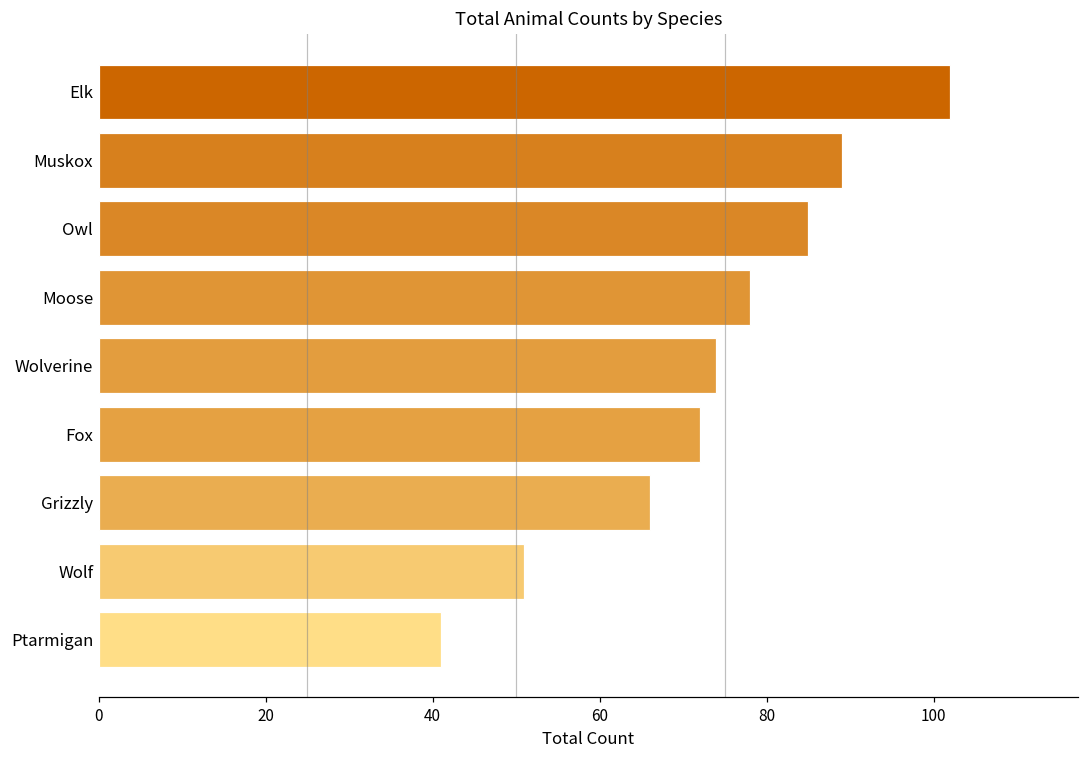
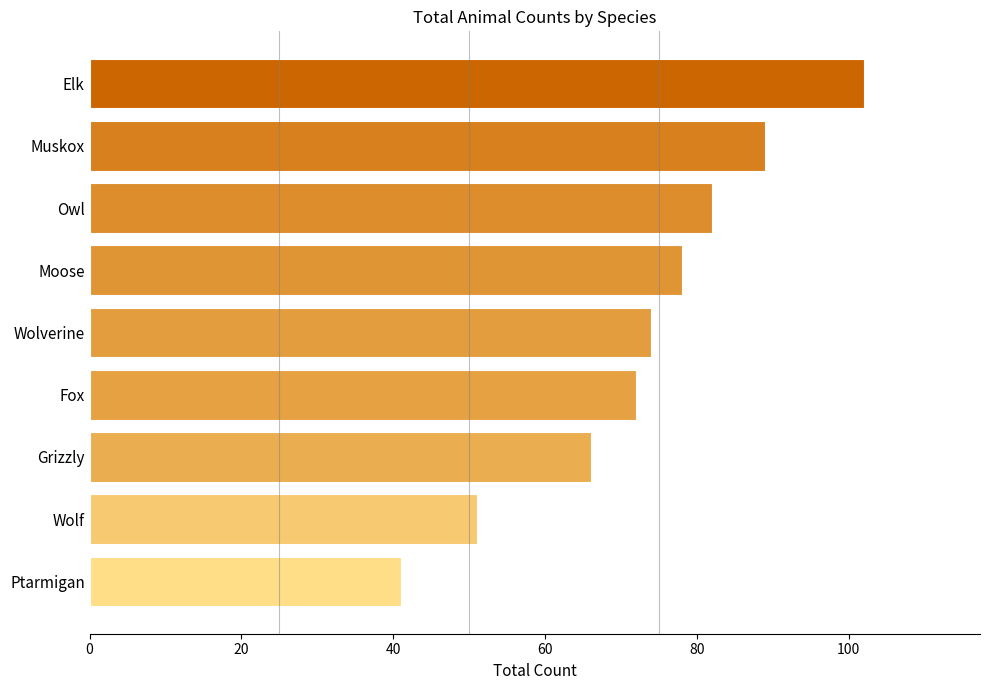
  {
    "Elk": 102,
    "Muskox": 89,
-   "Owl": 85,
+   "Owl": 82,
    "Moose": 78,
    "Wolverine": 74,
    "Fox": 72,
    "Grizzly": 66,
    "Wolf": 51,
    "Ptarmigan": 41
  }
